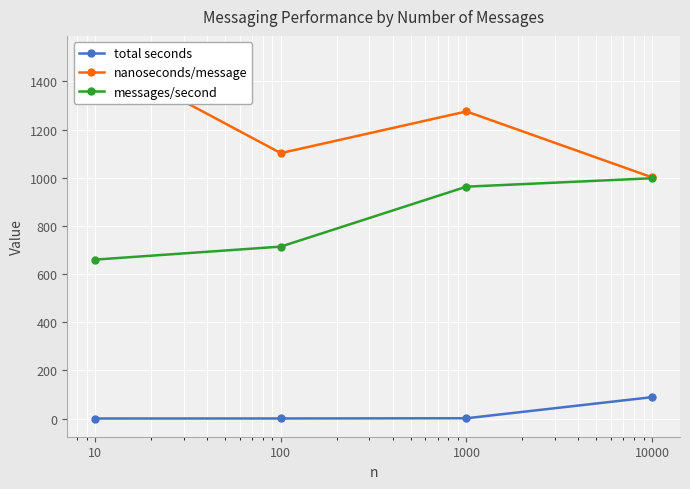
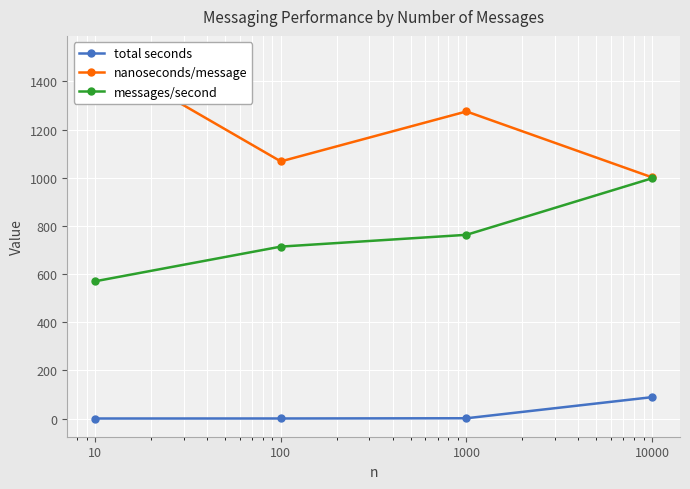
  {
    "total seconds": {
      "10": 0,
      "100": 0,
      "1000": 0,
      "10000": 90
    },
    "nanoseconds/message": {
-     "100": 1100,
+     "100": 1070,
      "1000": 1280
    },
    "messages/second": {
-     "10": 660,
+     "10": 570,
      "100": 710,
-     "1000": 960
+     "1000": 760
    }
  }
